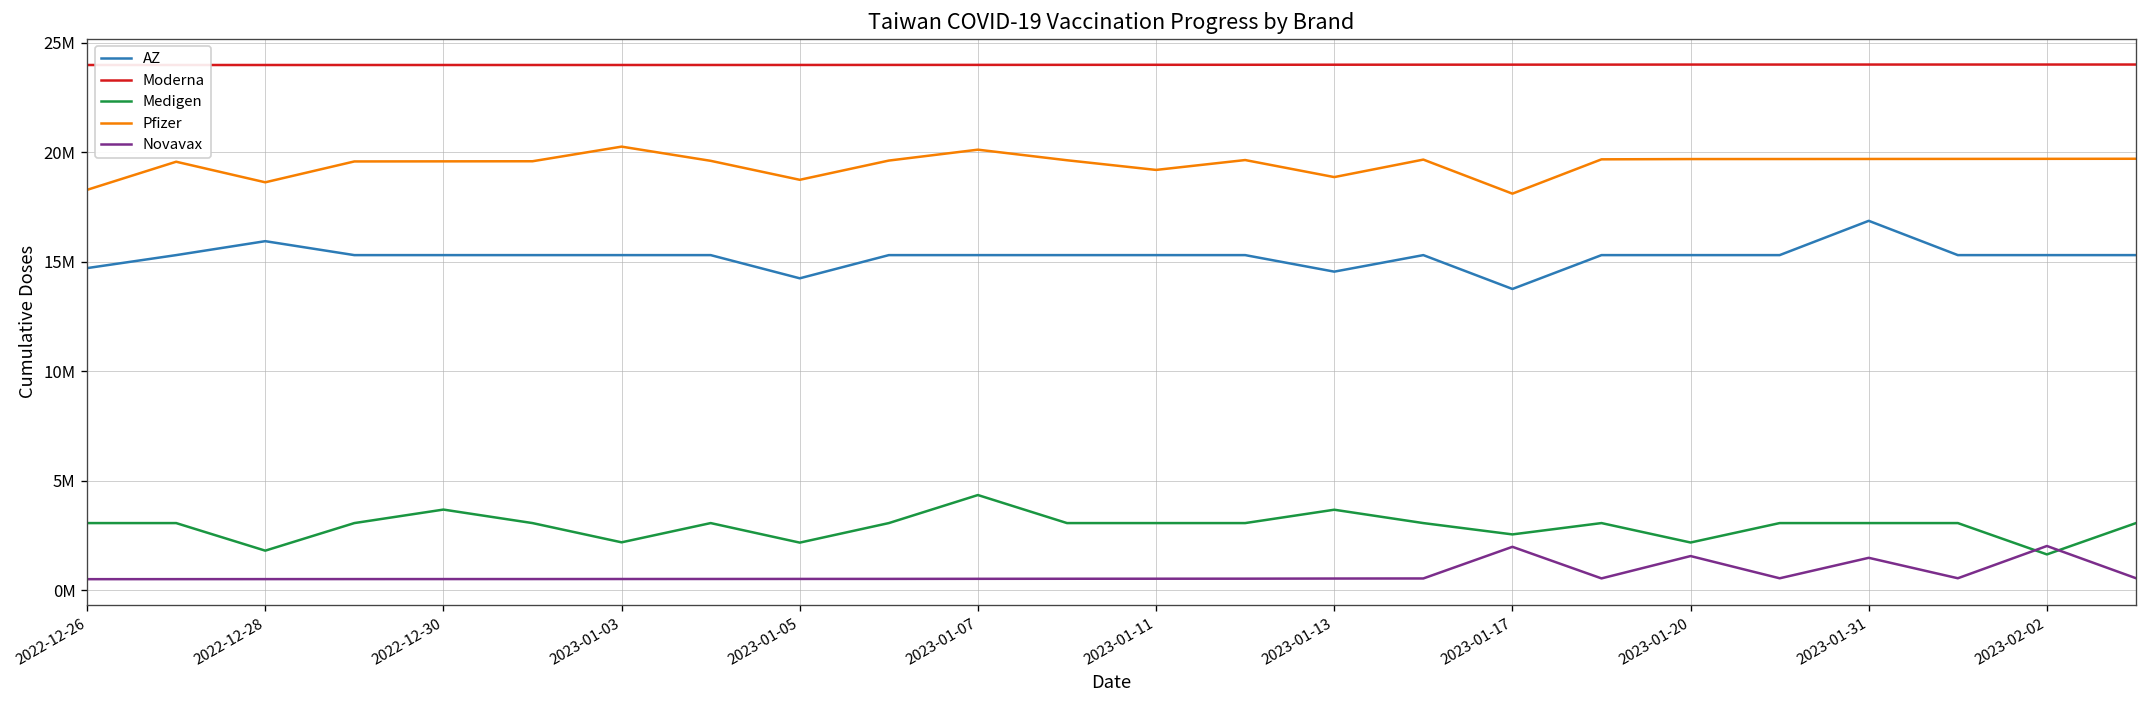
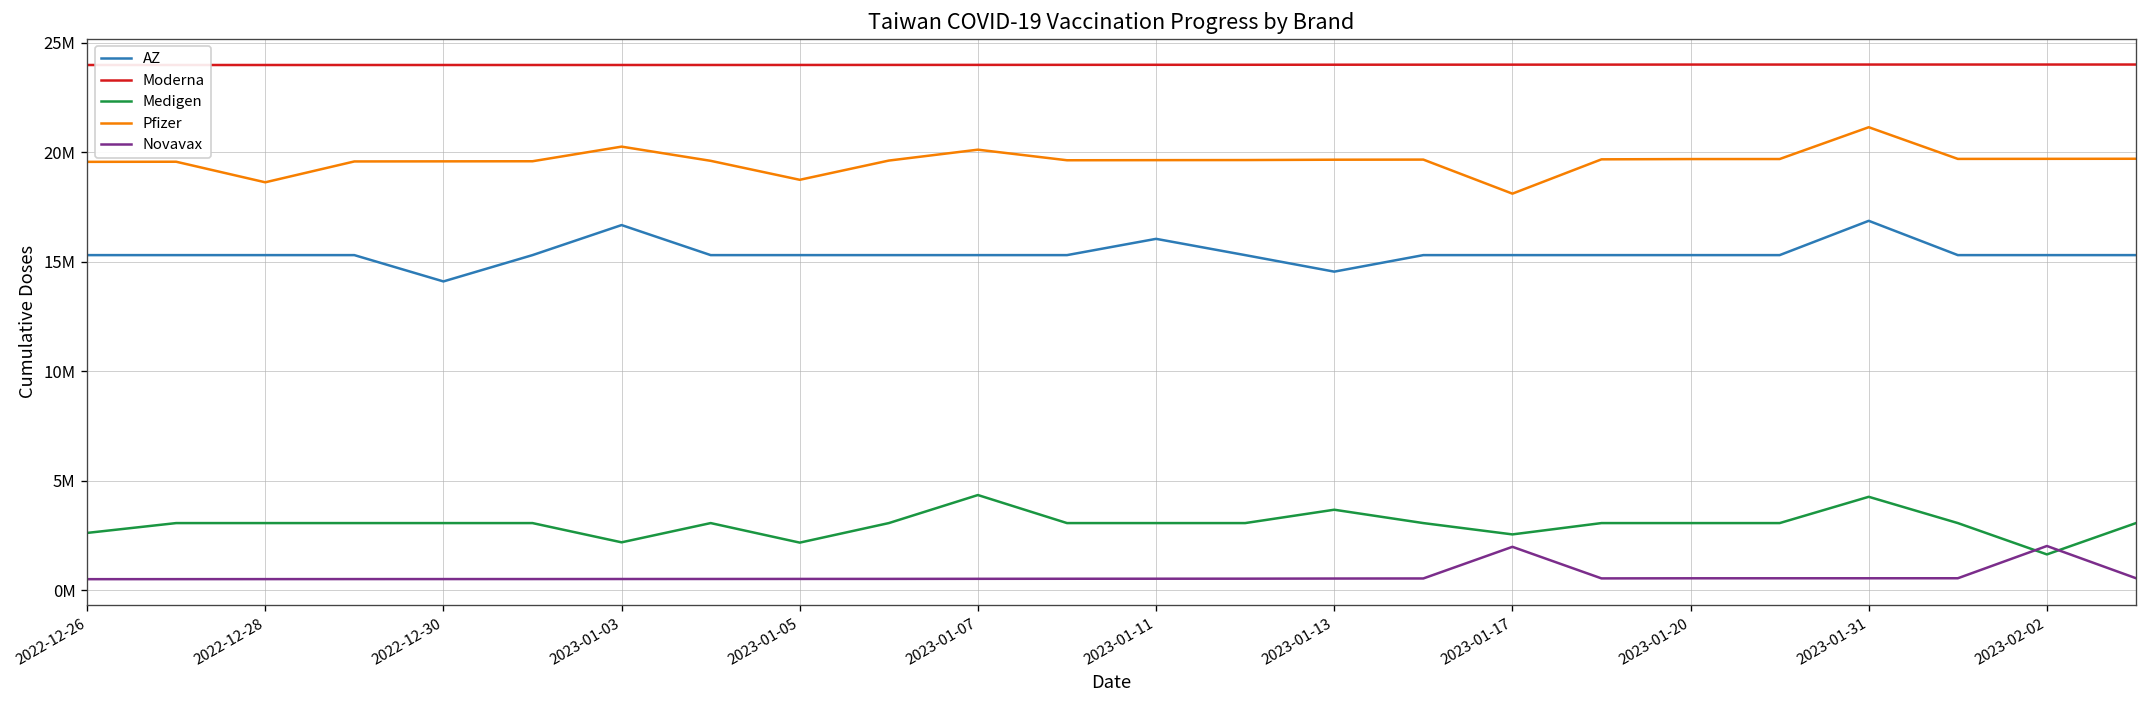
  {
    "AZ": {
-     "2022-12-26": 14700000,
-     "2022-12-28": 15900000,
-     "2022-12-30": 15300000,
-     "2023-01-03": 15300000,
-     "2023-01-05": 14200000,
+     "2022-12-26": 15300000,
+     "2022-12-28": 15300000,
+     "2022-12-30": 14100000,
+     "2023-01-03": 16700000,
+     "2023-01-05": 15300000,
      "2023-01-07": 15300000,
-     "2023-01-11": 15300000,
+     "2023-01-11": 16000000,
      "2023-01-13": 14500000,
-     "2023-01-17": 13800000,
+     "2023-01-17": 15300000,
      "2023-01-20": 15300000,
      "2023-01-31": 16900000,
      "2023-02-02": 15300000
    },
    "Moderna": {
      "2022-12-26": 24000000,
      "2022-12-28": 24000000,
      "2022-12-30": 24000000,
      "2023-01-03": 24000000,
      "2023-01-05": 24000000,
      "2023-01-07": 24000000,
      "2023-01-11": 24000000,
      "2023-01-13": 24000000,
      "2023-01-17": 24000000,
      "2023-01-20": 24000000,
      "2023-01-31": 24000000,
      "2023-02-02": 24000000
    },
    "Medigen": {
-     "2022-12-26": 3100000,
-     "2022-12-28": 1800000,
-     "2022-12-30": 3700000,
+     "2022-12-26": 2600000,
+     "2022-12-28": 3100000,
+     "2022-12-30": 3100000,
      "2023-01-03": 2200000,
      "2023-01-05": 2200000,
      "2023-01-07": 4300000,
      "2023-01-11": 3100000,
      "2023-01-13": 3700000,
      "2023-01-17": 2600000,
-     "2023-01-20": 2200000,
-     "2023-01-31": 3100000,
+     "2023-01-20": 3100000,
+     "2023-01-31": 4300000,
      "2023-02-02": 1600000
    },
    "Pfizer": {
-     "2022-12-26": 18300000,
+     "2022-12-26": 19600000,
      "2022-12-28": 18600000,
      "2022-12-30": 19600000,
      "2023-01-03": 20200000,
      "2023-01-05": 18700000,
      "2023-01-07": 20100000,
-     "2023-01-11": 19200000,
-     "2023-01-13": 18900000,
+     "2023-01-11": 19600000,
+     "2023-01-13": 19700000,
      "2023-01-17": 18100000,
      "2023-01-20": 19700000,
-     "2023-01-31": 19700000,
+     "2023-01-31": 21100000,
      "2023-02-02": 19700000
    },
    "Novavax": {
      "2022-12-26": 500000,
      "2022-12-28": 500000,
      "2022-12-30": 500000,
      "2023-01-03": 500000,
      "2023-01-05": 500000,
      "2023-01-07": 500000,
      "2023-01-11": 500000,
      "2023-01-13": 500000,
      "2023-01-17": 2000000,
-     "2023-01-20": 1600000,
-     "2023-01-31": 1500000,
+     "2023-01-20": 500000,
+     "2023-01-31": 600000,
      "2023-02-02": 2000000
    }
  }
